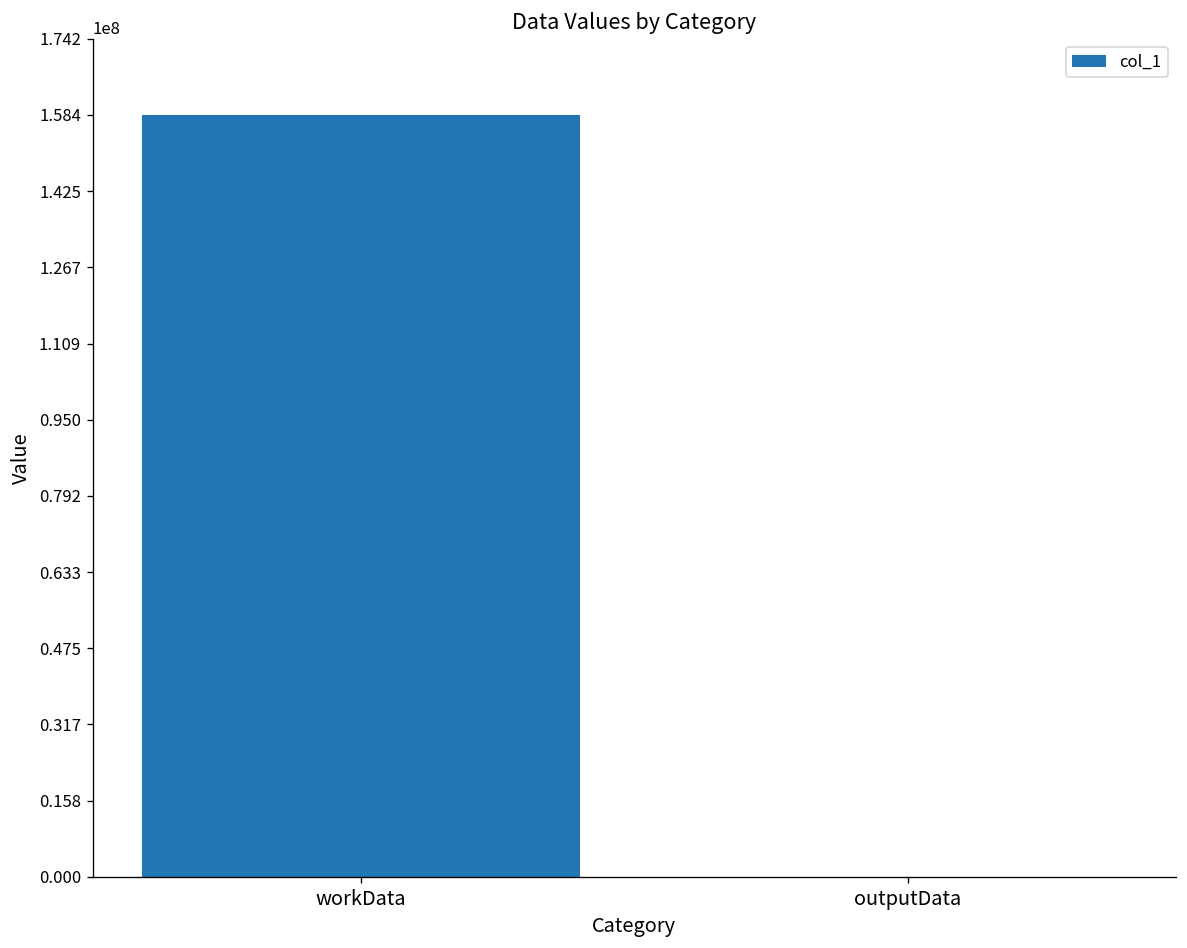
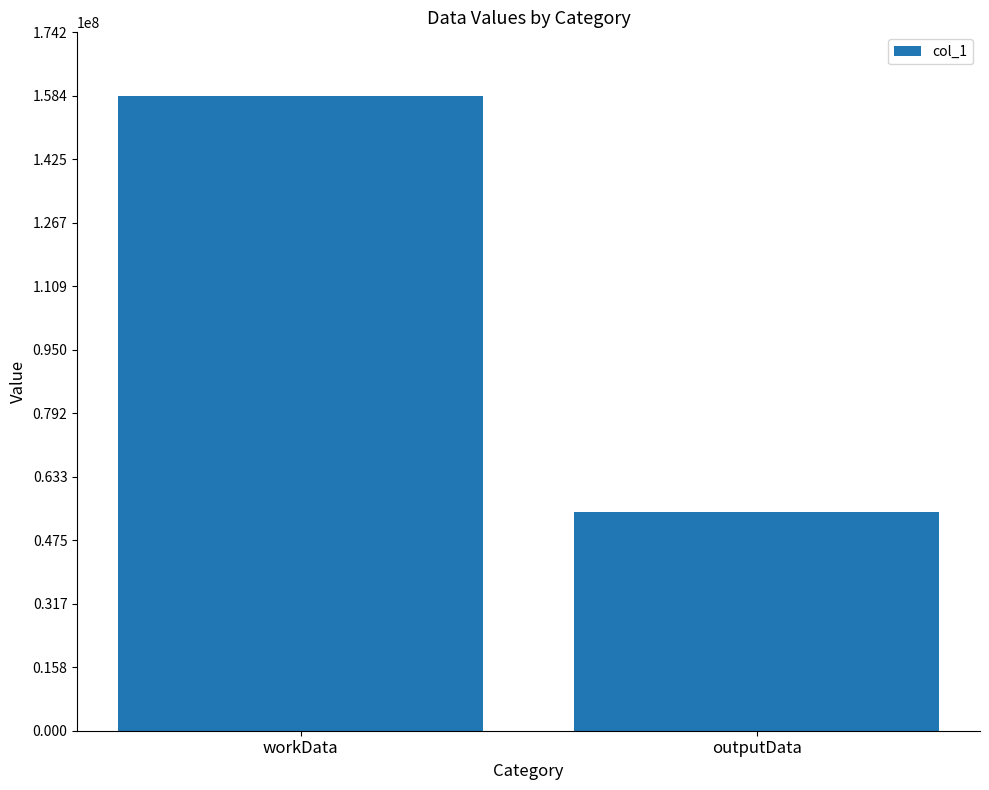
  {
    "workData": 158000000,
-   "outputData": 0
+   "outputData": 54000000
  }
